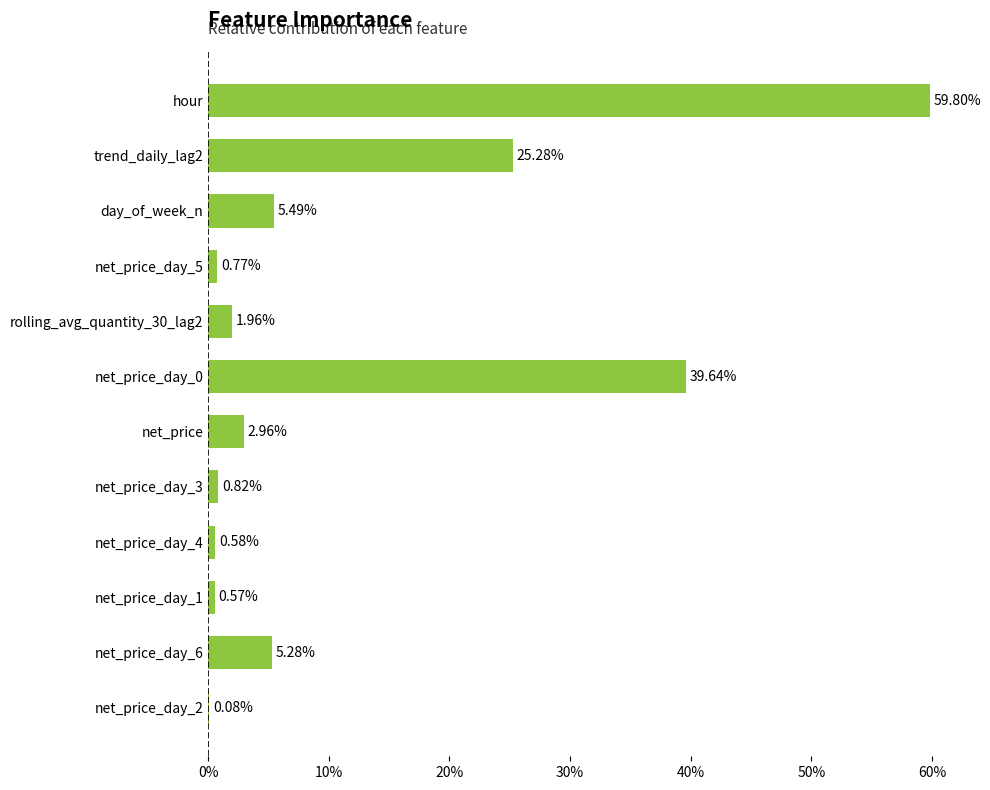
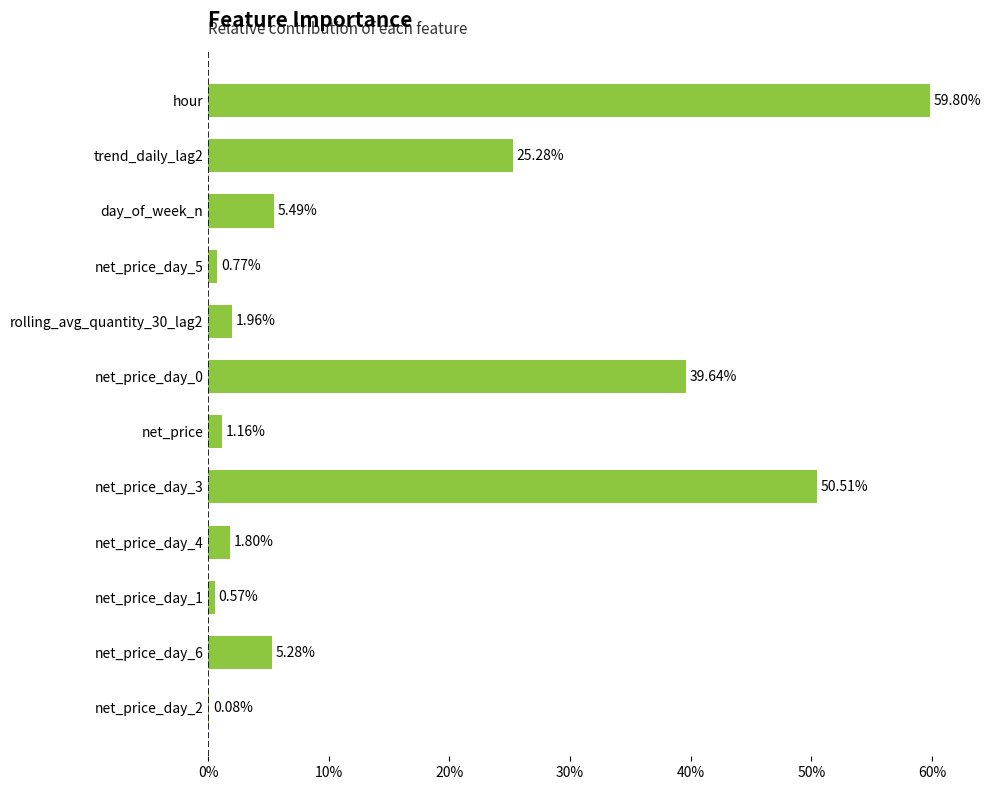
  {
    "hour": "59.80%",
    "trend_daily_lag2": "25.28%",
    "day_of_week_n": "5.49%",
    "net_price_day_5": "0.77%",
    "rolling_avg_quantity_30_lag2": "1.96%",
    "net_price_day_0": "39.64%",
-   "net_price": "2.96%",
-   "net_price_day_3": "0.82%",
-   "net_price_day_4": "0.58%",
+   "net_price": "1.16%",
+   "net_price_day_3": "50.51%",
+   "net_price_day_4": "1.80%",
    "net_price_day_1": "0.57%",
    "net_price_day_6": "5.28%",
    "net_price_day_2": "0.08%"
  }
